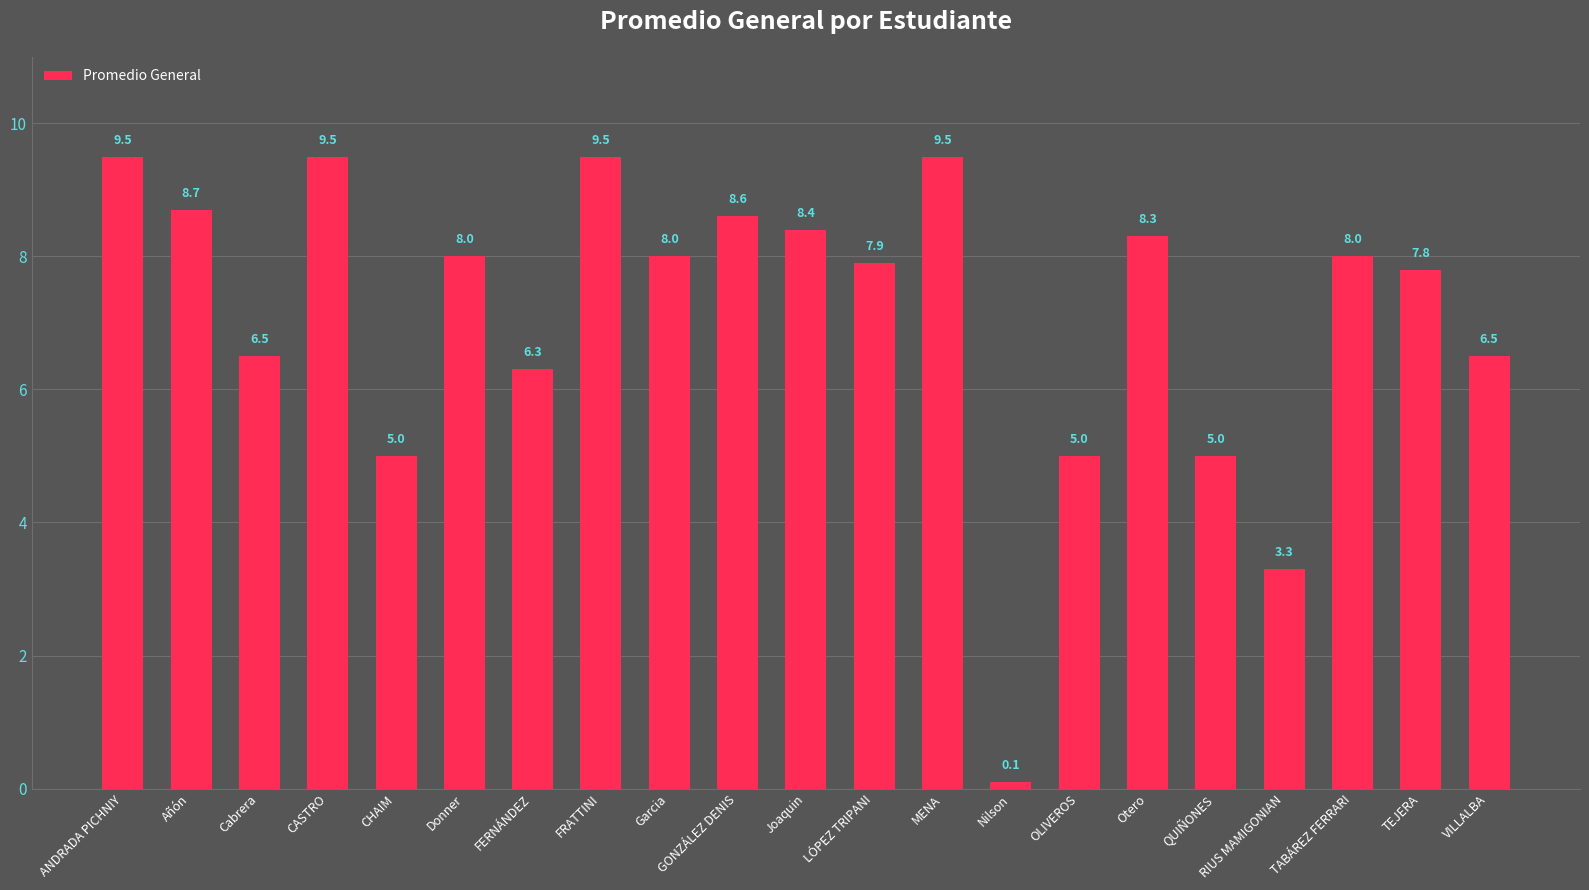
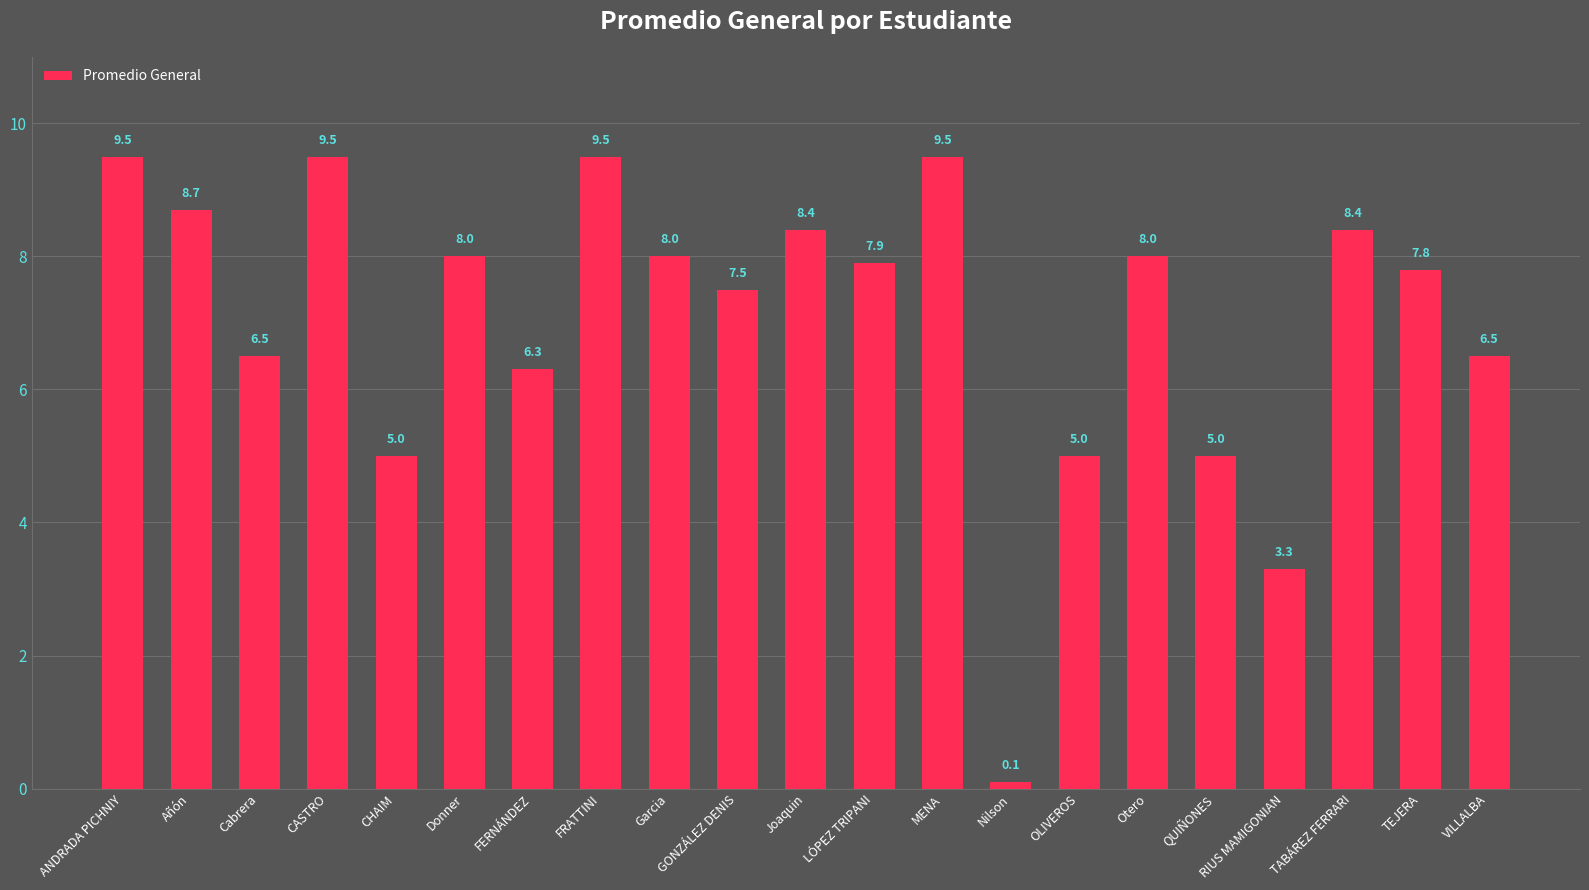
  {
    "ANDRADA PICHNIY": 9.5,
    "Añón": 8.7,
    "Cabrera": 6.5,
    "CASTRO": 9.5,
    "CHAIM": 5.0,
    "Donner": 8.0,
    "FERNÁNDEZ": 6.3,
    "FRATTINI": 9.5,
    "Garcia": 8.0,
-   "GONZÁLEZ DENIS": 8.6,
+   "GONZÁLEZ DENIS": 7.5,
    "Joaquin": 8.4,
    "LÓPEZ TRIPANI": 7.9,
    "MENA": 9.5,
    "Nilson": 0.1,
    "OLIVEROS": 5.0,
-   "Otero": 8.3,
+   "Otero": 8.0,
    "QUIÑONES": 5.0,
    "RIUS MAMIGONIAN": 3.3,
-   "TABÁREZ FERRARI": 8.0,
+   "TABÁREZ FERRARI": 8.4,
    "TEJERA": 7.8,
    "VILLALBA": 6.5
  }
